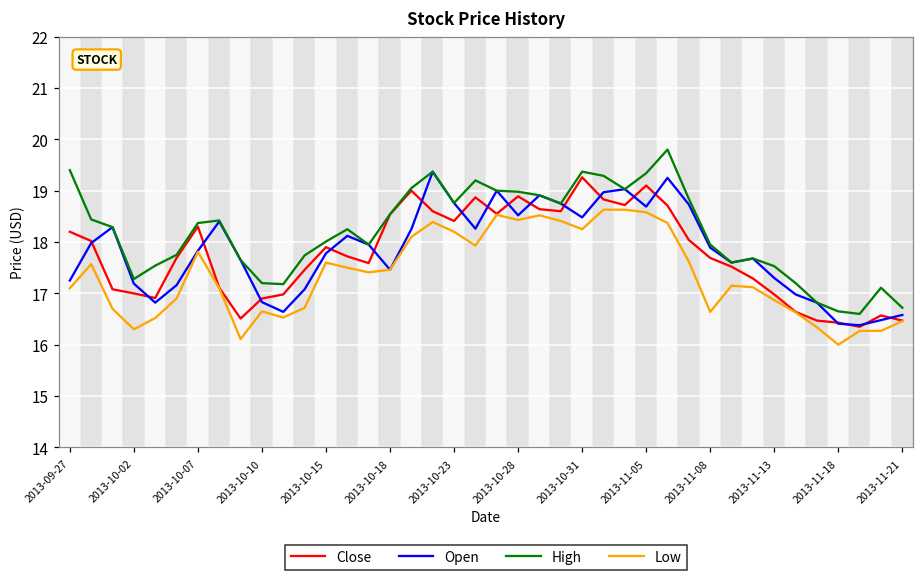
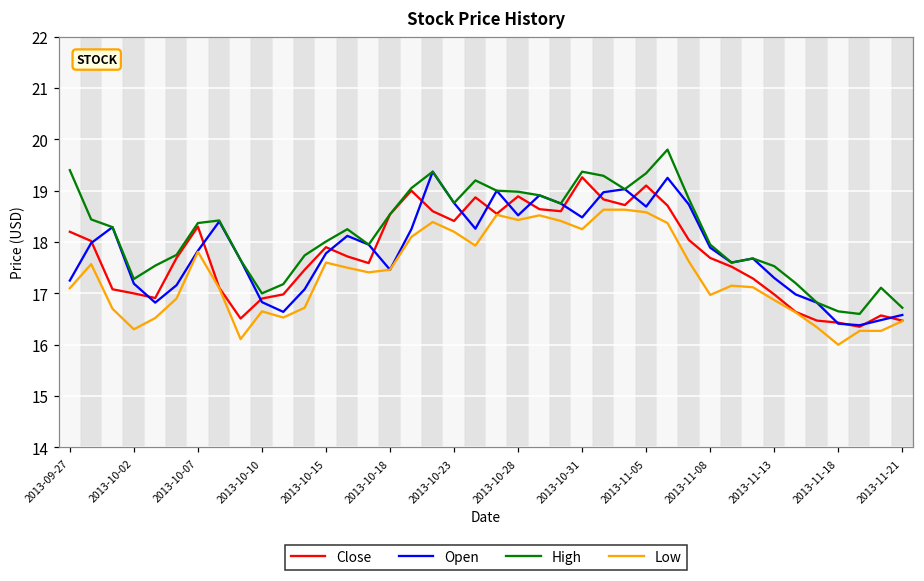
  {
    "Close": {
      "2013-09-27": 18.2,
      "2013-10-02": 17.0,
      "2013-10-07": 18.3,
      "2013-10-10": 16.9,
      "2013-10-15": 17.9,
      "2013-10-23": 18.4,
      "2013-10-28": 18.9,
      "2013-10-31": 19.3,
      "2013-11-05": 19.1,
      "2013-11-08": 17.7,
      "2013-11-13": 17.0
    },
    "Open": {
      "2013-09-27": 17.3,
      "2013-10-02": 17.2,
      "2013-10-10": 16.8,
      "2013-10-15": 17.8,
      "2013-10-28": 18.5,
      "2013-10-31": 18.5,
      "2013-11-05": 18.7,
      "2013-11-08": 17.9,
      "2013-11-13": 17.3,
      "2013-11-21": 16.6
    },
    "High": {
      "2013-09-27": 19.4,
      "2013-10-02": 17.3,
      "2013-10-07": 18.4,
-     "2013-10-10": 17.2,
+     "2013-10-10": 17.0,
      "2013-10-15": 18.0,
      "2013-10-28": 19.0,
      "2013-10-31": 19.4,
      "2013-11-05": 19.3,
      "2013-11-08": 18.0,
      "2013-11-13": 17.5,
      "2013-11-18": 16.7,
      "2013-11-21": 16.7
    },
    "Low": {
      "2013-09-27": 17.1,
      "2013-10-02": 16.3,
      "2013-10-10": 16.7,
      "2013-10-15": 17.6,
      "2013-10-23": 18.2,
      "2013-10-28": 18.4,
      "2013-10-31": 18.3,
      "2013-11-05": 18.6,
-     "2013-11-08": 16.6,
+     "2013-11-08": 17.0,
      "2013-11-13": 16.9,
      "2013-11-18": 16.0
    }
  }
